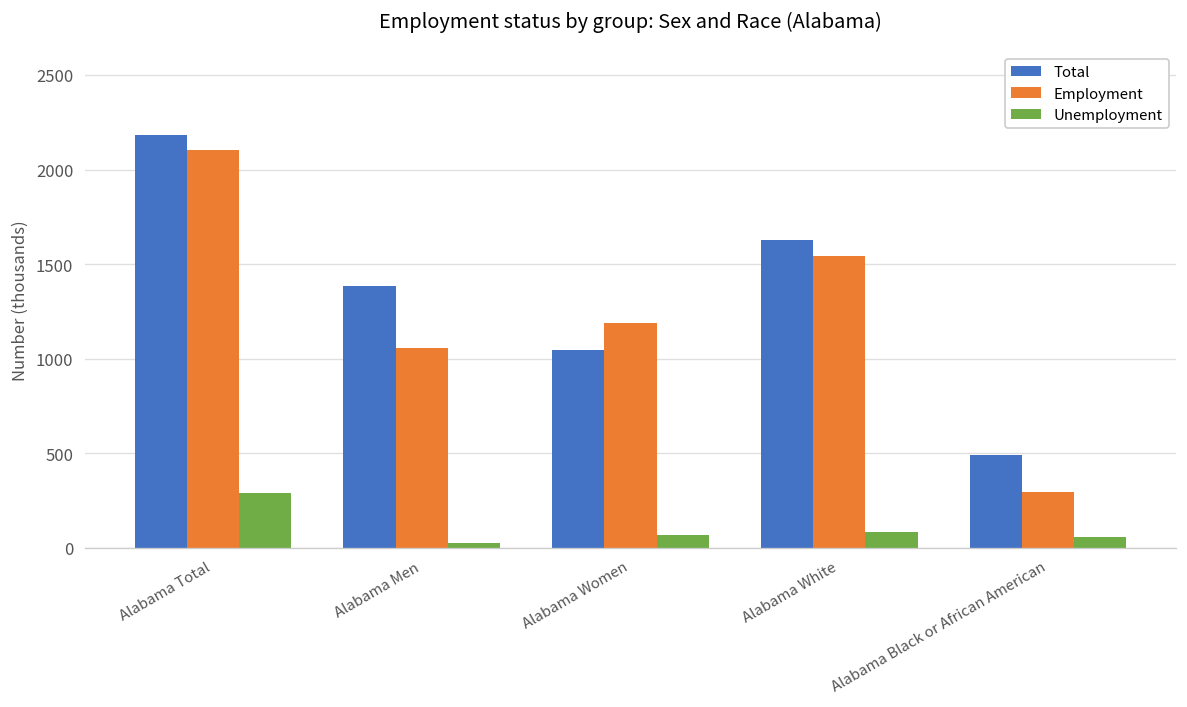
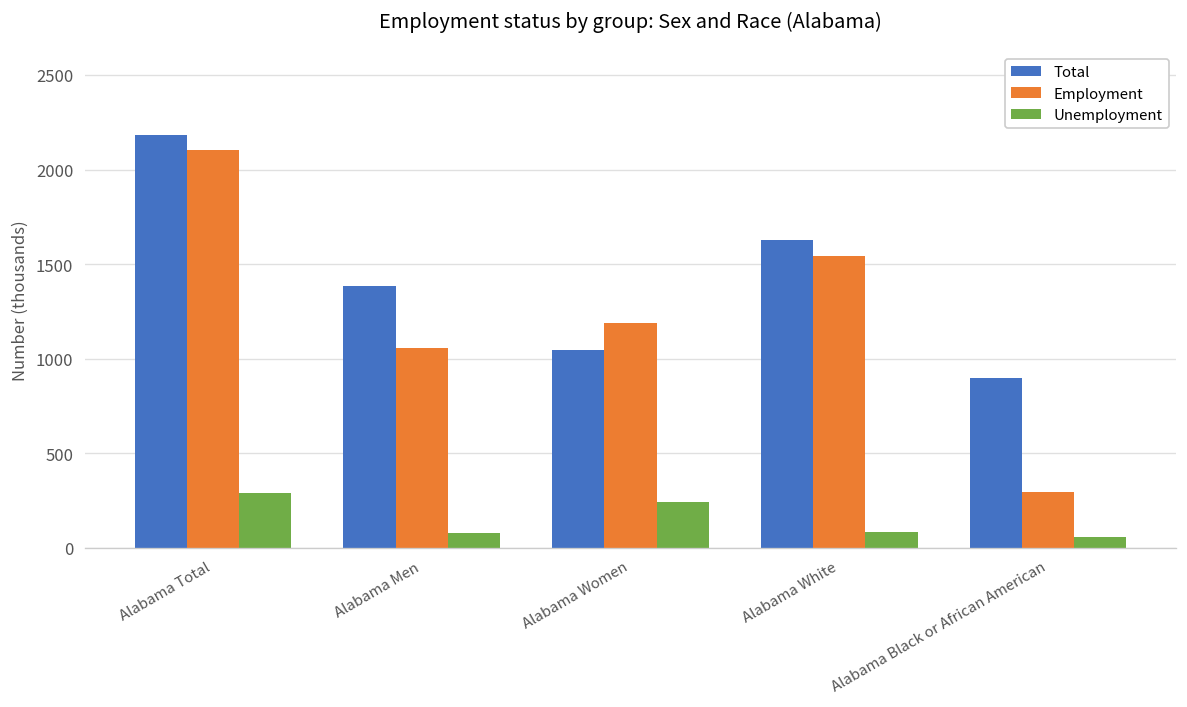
  {
    "Total": {
      "Alabama Total": 2190,
      "Alabama Men": 1390,
      "Alabama Women": 1050,
      "Alabama White": 1630,
-     "Alabama Black or African American": 490
+     "Alabama Black or African American": 900
    },
    "Employment": {
      "Alabama Total": 2100,
      "Alabama Men": 1060,
      "Alabama Women": 1190,
      "Alabama White": 1540,
      "Alabama Black or African American": 300
    },
    "Unemployment": {
      "Alabama Total": 290,
-     "Alabama Men": 30,
-     "Alabama Women": 70,
+     "Alabama Men": 80,
+     "Alabama Women": 240,
      "Alabama White": 90,
      "Alabama Black or African American": 60
    }
  }
